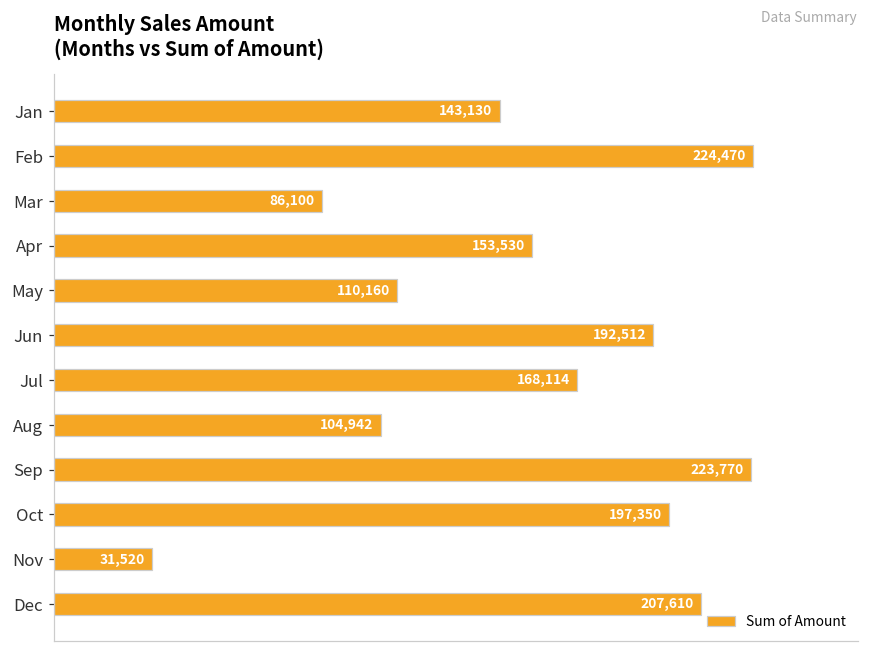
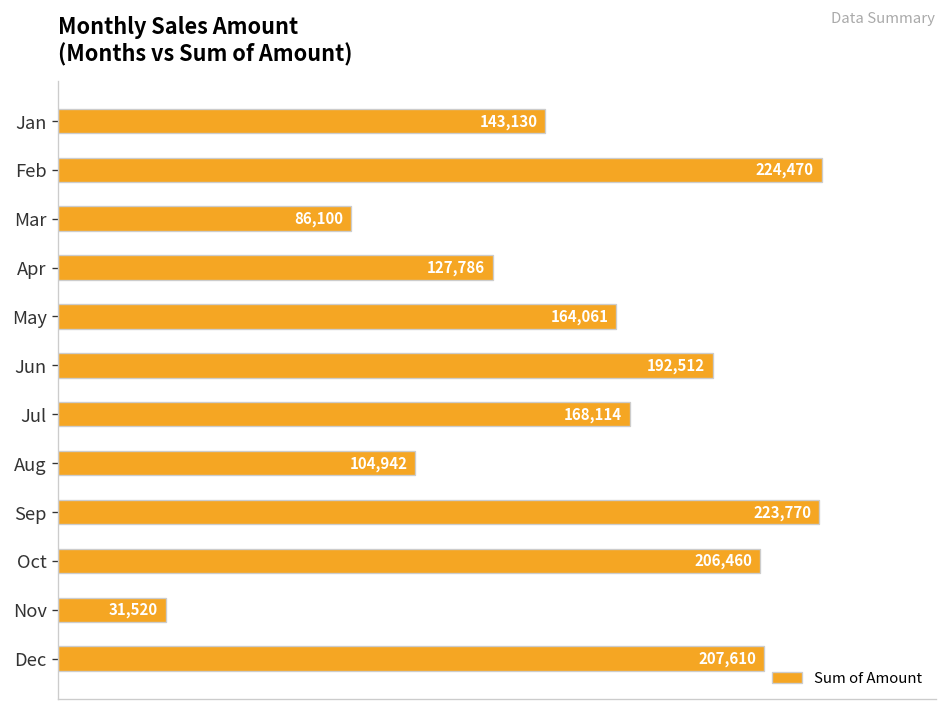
  {
-   "Apr": "153,530",
-   "May": "110,160",
-   "Oct": "197,350"
+   "Apr": "127,786",
+   "May": "164,061",
+   "Oct": "206,460"
  }
